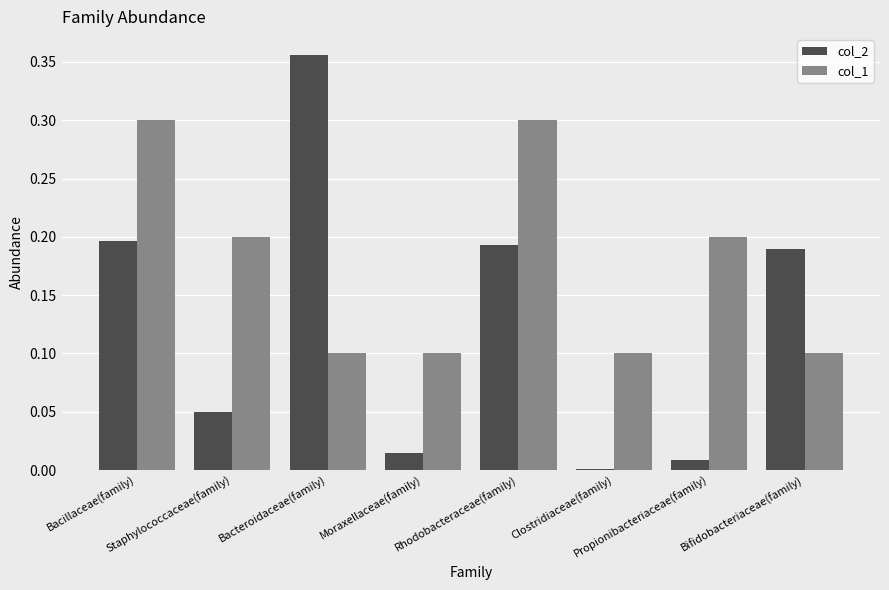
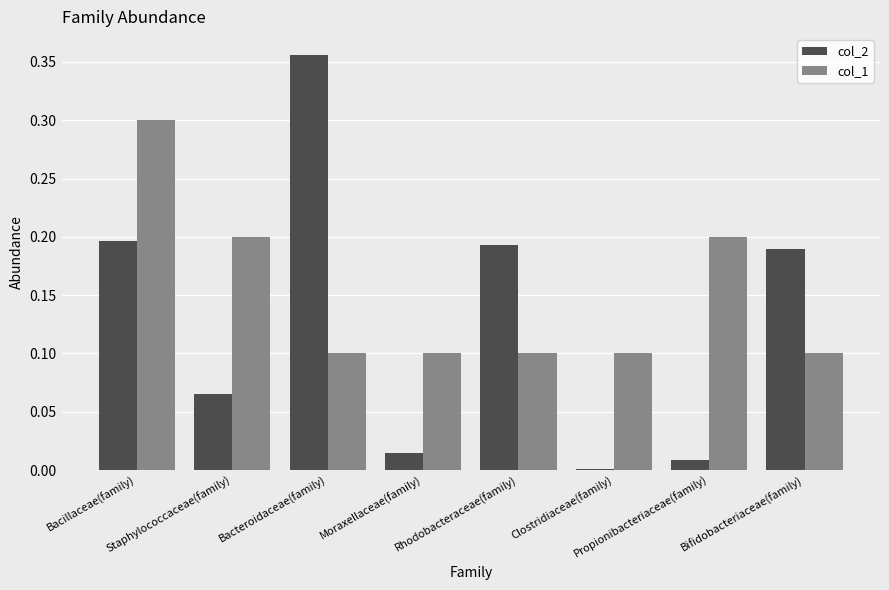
  {
    "col_2": {
      "Bacillaceae(family)": 0.197,
-     "Staphylococcaceae(family)": 0.050,
+     "Staphylococcaceae(family)": 0.065,
      "Bacteroidaceae(family)": 0.356,
      "Moraxellaceae(family)": 0.015,
      "Rhodobacteraceae(family)": 0.193,
      "Propionibacteriaceae(family)": 0.009,
      "Bifidobacteriaceae(family)": 0.190
    },
    "col_1": {
      "Bacillaceae(family)": 0.3,
      "Staphylococcaceae(family)": 0.2,
      "Bacteroidaceae(family)": 0.1,
      "Moraxellaceae(family)": 0.1,
-     "Rhodobacteraceae(family)": 0.3,
+     "Rhodobacteraceae(family)": 0.1,
      "Clostridiaceae(family)": 0.1,
      "Propionibacteriaceae(family)": 0.2,
      "Bifidobacteriaceae(family)": 0.1
    }
  }
